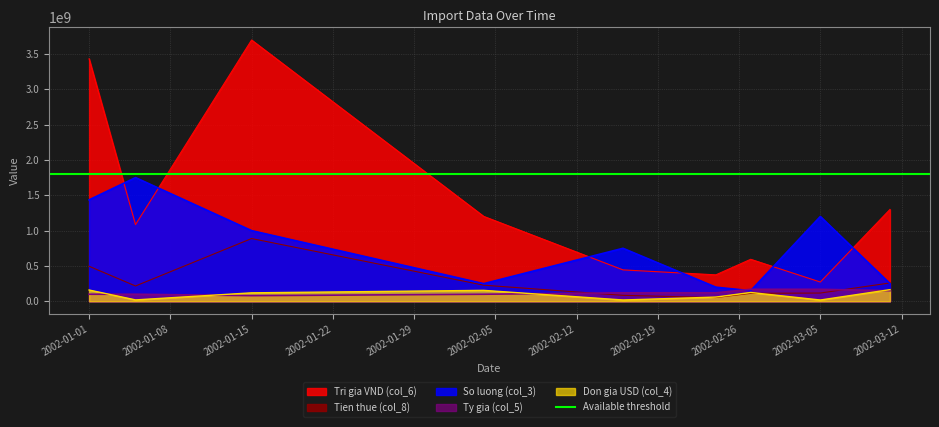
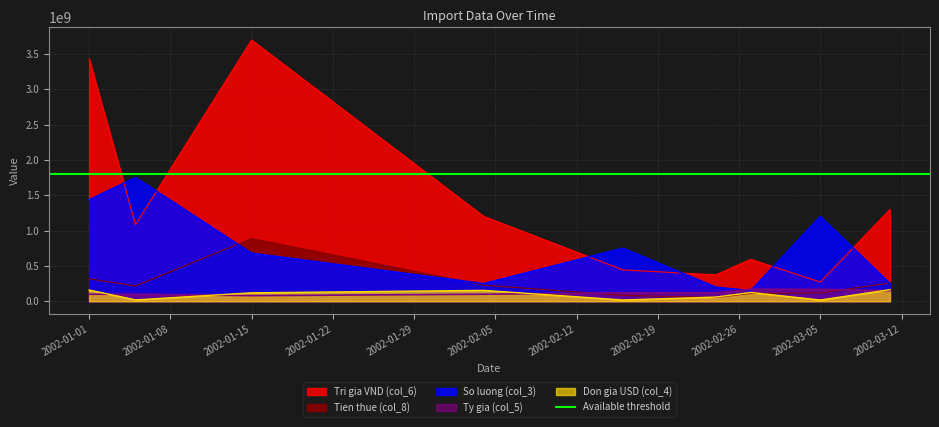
  {
    "Tri gia VND (col_6)": {
      "2002-01-01": 3400000000,
      "2002-01-15": 3700000000,
      "2002-03-05": 300000000
    },
    "Tien thue (col_8)": {
-     "2002-01-01": 500000000,
+     "2002-01-01": 300000000,
      "2002-01-15": 900000000,
      "2002-03-05": 100000000
    },
    "So luong (col_3)": {
      "2002-01-01": 1400000000,
-     "2002-01-15": 1000000000,
+     "2002-01-15": 700000000,
      "2002-03-05": 1200000000
    },
    "Ty gia (col_5)": {
      "2002-01-01": 100000000,
      "2002-01-15": 100000000,
      "2002-03-05": 200000000
    },
    "Don gia USD (col_4)": {
      "2002-01-01": 200000000,
      "2002-01-15": 100000000,
      "2002-03-05": 0
    }
  }
